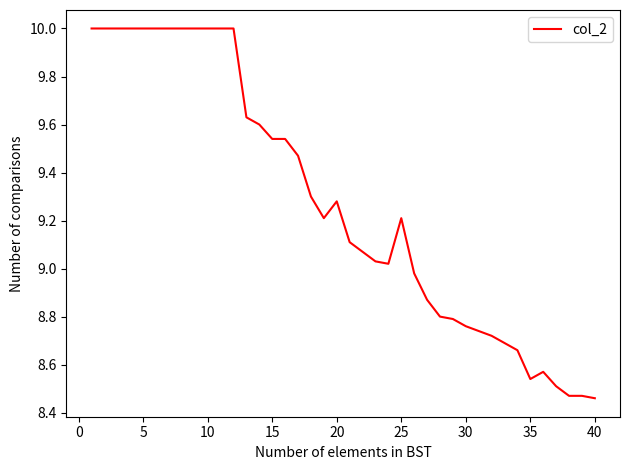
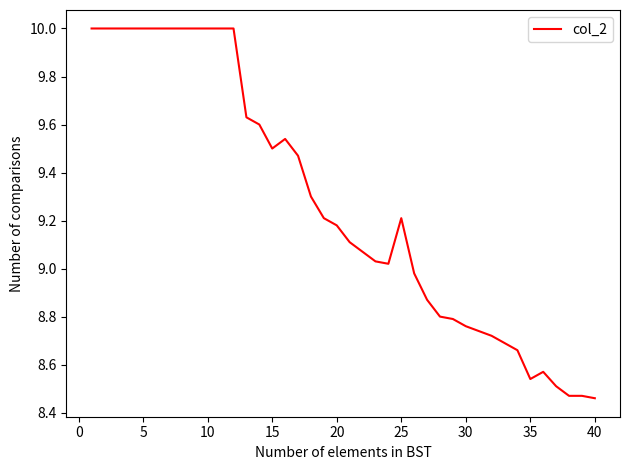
  {
    "5": 10.00,
    "10": 10.00,
-   "15": 9.54,
-   "20": 9.28,
+   "15": 9.50,
+   "20": 9.18,
    "25": 9.21,
    "30": 8.76,
    "35": 8.54,
    "40": 8.46
  }
